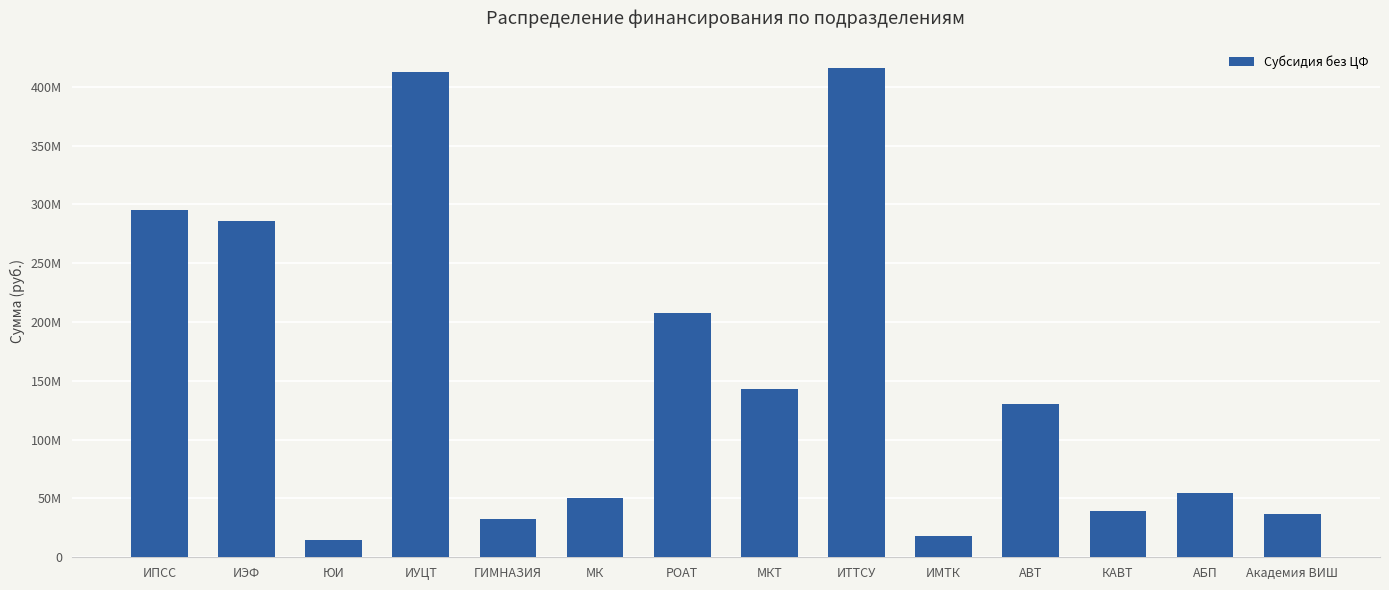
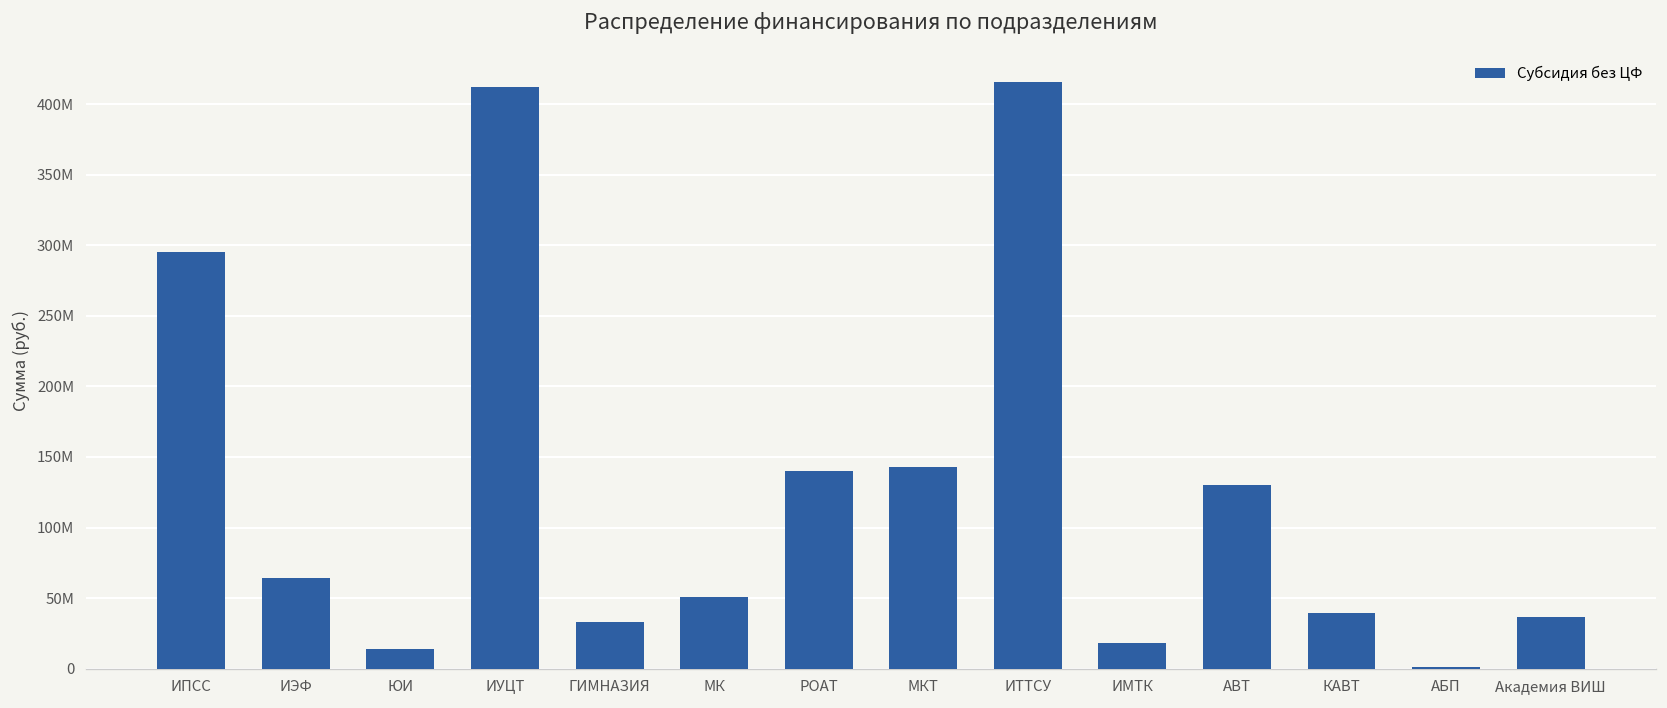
  {
    "ИПСС": 295000000,
-   "ИЭФ": 286000000,
+   "ИЭФ": 64000000,
    "ЮИ": 14000000,
    "ИУЦТ": 412000000,
    "ГИМНАЗИЯ": 33000000,
    "МК": 51000000,
-   "РОАТ": 208000000,
+   "РОАТ": 140000000,
    "МКТ": 143000000,
    "ИТТСУ": 416000000,
    "ИМТК": 18000000,
    "АВТ": 130000000,
    "КАВТ": 39000000,
-   "АБП": 54000000,
+   "АБП": 1000000,
    "Академия ВИШ": 37000000
  }
